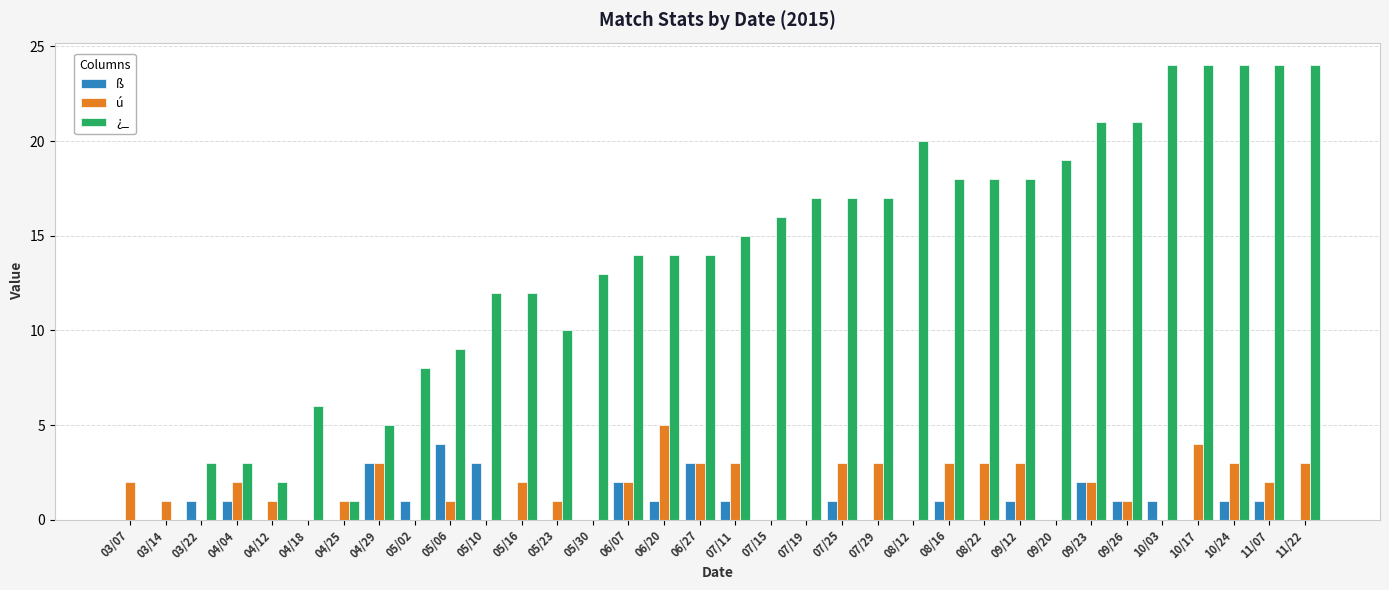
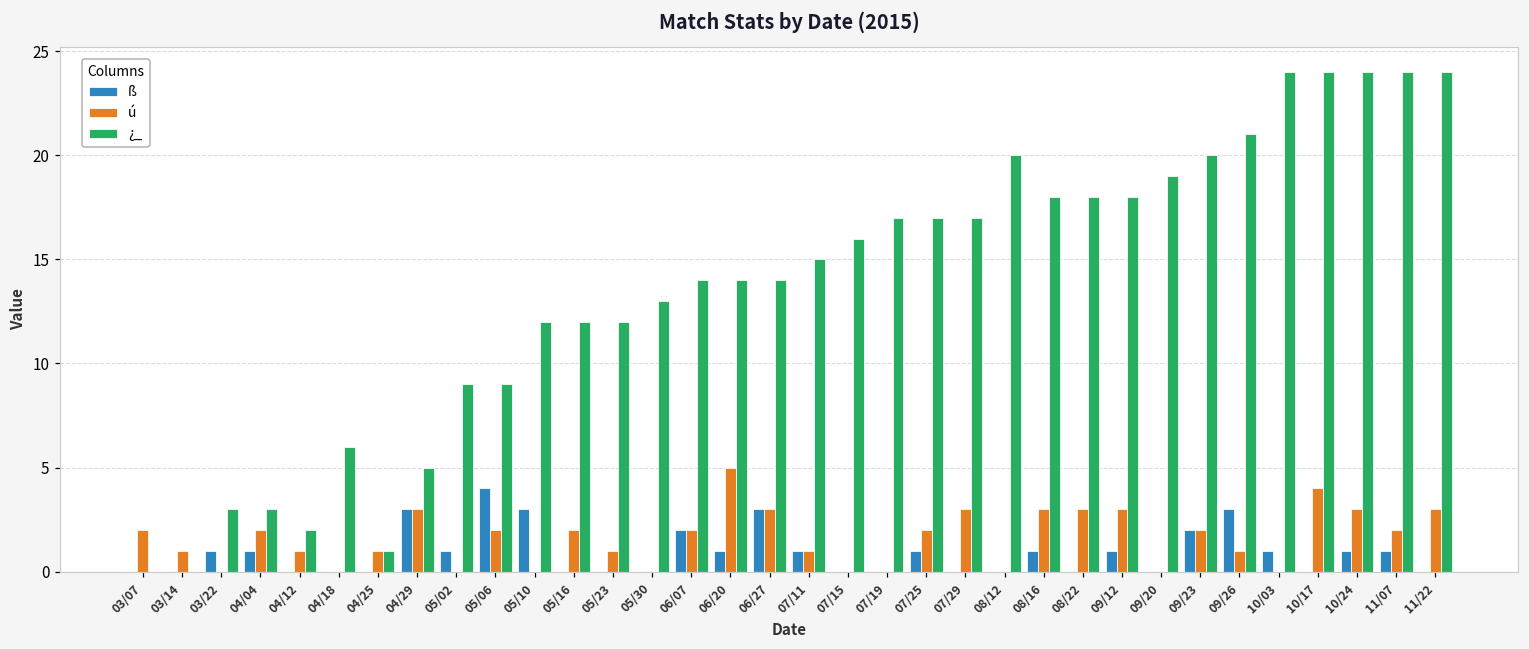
  {
    "ß": {
      "03/07": 0,
      "03/14": 0,
      "03/22": 1,
      "04/04": 1,
      "04/12": 0,
      "04/18": 0,
      "04/25": 0,
      "04/29": 3,
      "05/02": 1,
      "05/06": 4,
      "05/10": 3,
      "05/16": 0,
      "05/23": 0,
      "05/30": 0,
      "06/07": 2,
      "06/20": 1,
      "06/27": 3,
      "07/11": 1,
      "07/15": 0,
      "07/19": 0,
      "07/25": 1,
      "07/29": 0,
      "08/12": 0,
      "08/16": 1,
      "08/22": 0,
      "09/12": 1,
      "09/20": 0,
      "09/23": 2,
-     "09/26": 1,
+     "09/26": 3,
      "10/03": 1,
      "10/17": 0,
      "10/24": 1,
      "11/07": 1,
      "11/22": 0
    },
    "ú": {
      "03/07": 2,
      "03/14": 1,
      "03/22": 0,
      "04/04": 2,
      "04/12": 1,
      "04/18": 0,
      "04/25": 1,
      "04/29": 3,
      "05/02": 0,
-     "05/06": 1,
+     "05/06": 2,
      "05/10": 0,
      "05/16": 2,
      "05/23": 1,
      "05/30": 0,
      "06/07": 2,
      "06/20": 5,
      "06/27": 3,
-     "07/11": 3,
+     "07/11": 1,
      "07/15": 0,
      "07/19": 0,
-     "07/25": 3,
+     "07/25": 2,
      "07/29": 3,
      "08/12": 0,
      "08/16": 3,
      "08/22": 3,
      "09/12": 3,
      "09/20": 0,
      "09/23": 2,
      "09/26": 1,
      "10/03": 0,
      "10/17": 4,
      "10/24": 3,
      "11/07": 2,
      "11/22": 3
    },
    "¿_": {
      "03/07": 0,
      "03/14": 0,
      "03/22": 3,
      "04/04": 3,
      "04/12": 2,
      "04/18": 6,
      "04/25": 1,
      "04/29": 5,
-     "05/02": 8,
+     "05/02": 9,
      "05/06": 9,
      "05/10": 12,
      "05/16": 12,
-     "05/23": 10,
+     "05/23": 12,
      "05/30": 13,
      "06/07": 14,
      "06/20": 14,
      "06/27": 14,
      "07/11": 15,
      "07/15": 16,
      "07/19": 17,
      "07/25": 17,
      "07/29": 17,
      "08/12": 20,
      "08/16": 18,
      "08/22": 18,
      "09/12": 18,
      "09/20": 19,
-     "09/23": 21,
+     "09/23": 20,
      "09/26": 21,
      "10/03": 24,
      "10/17": 24,
      "10/24": 24,
      "11/07": 24,
      "11/22": 24
    }
  }
